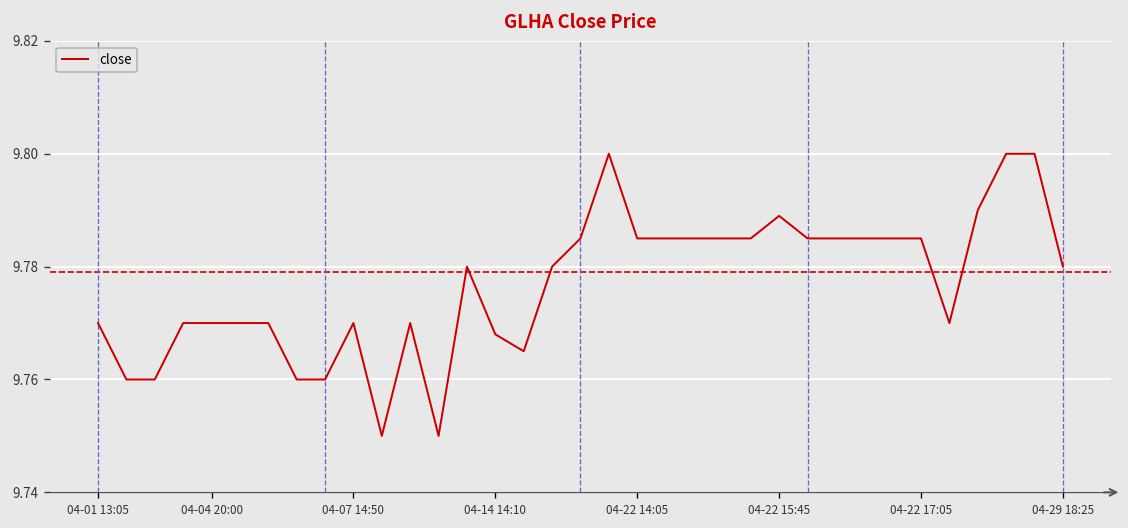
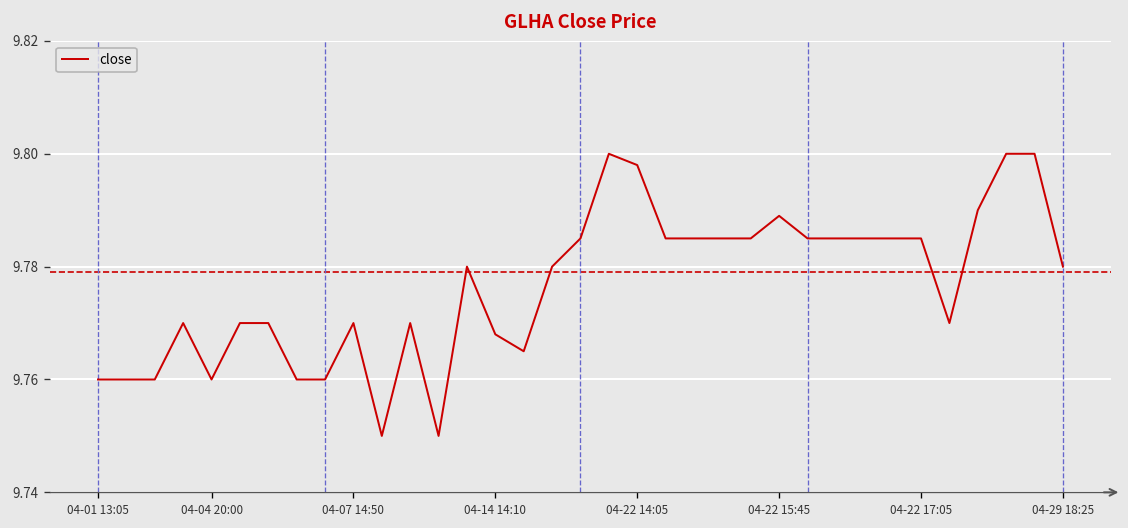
  {
-   "04-01 13:05": 9.77,
-   "04-04 20:00": 9.77,
+   "04-01 13:05": 9.76,
+   "04-04 20:00": 9.76,
    "04-07 14:50": 9.770,
    "04-14 14:10": 9.768,
-   "04-22 14:05": 9.785,
+   "04-22 14:05": 9.798,
    "04-22 15:45": 9.789,
    "04-22 17:05": 9.785,
    "04-29 18:25": 9.780
  }
